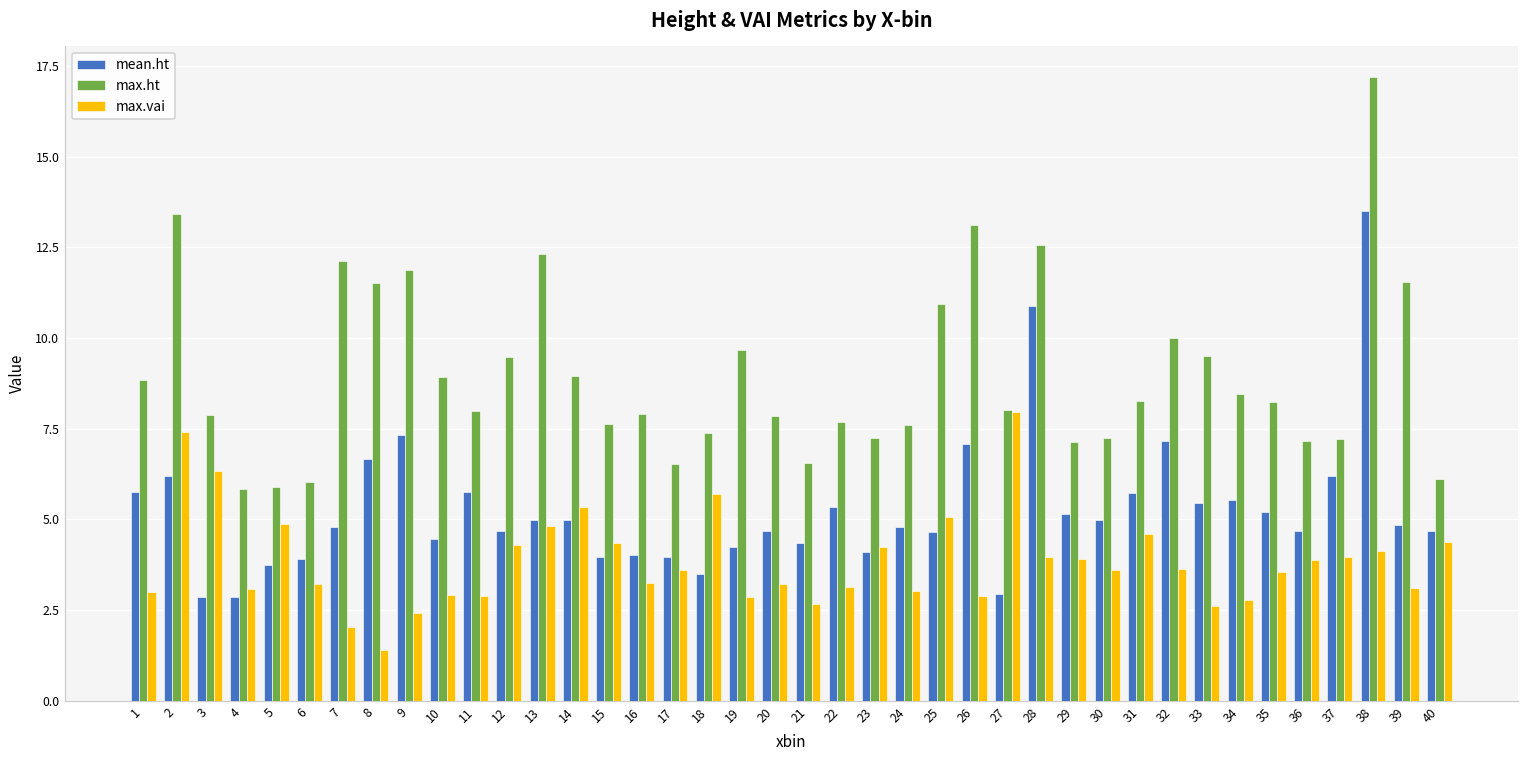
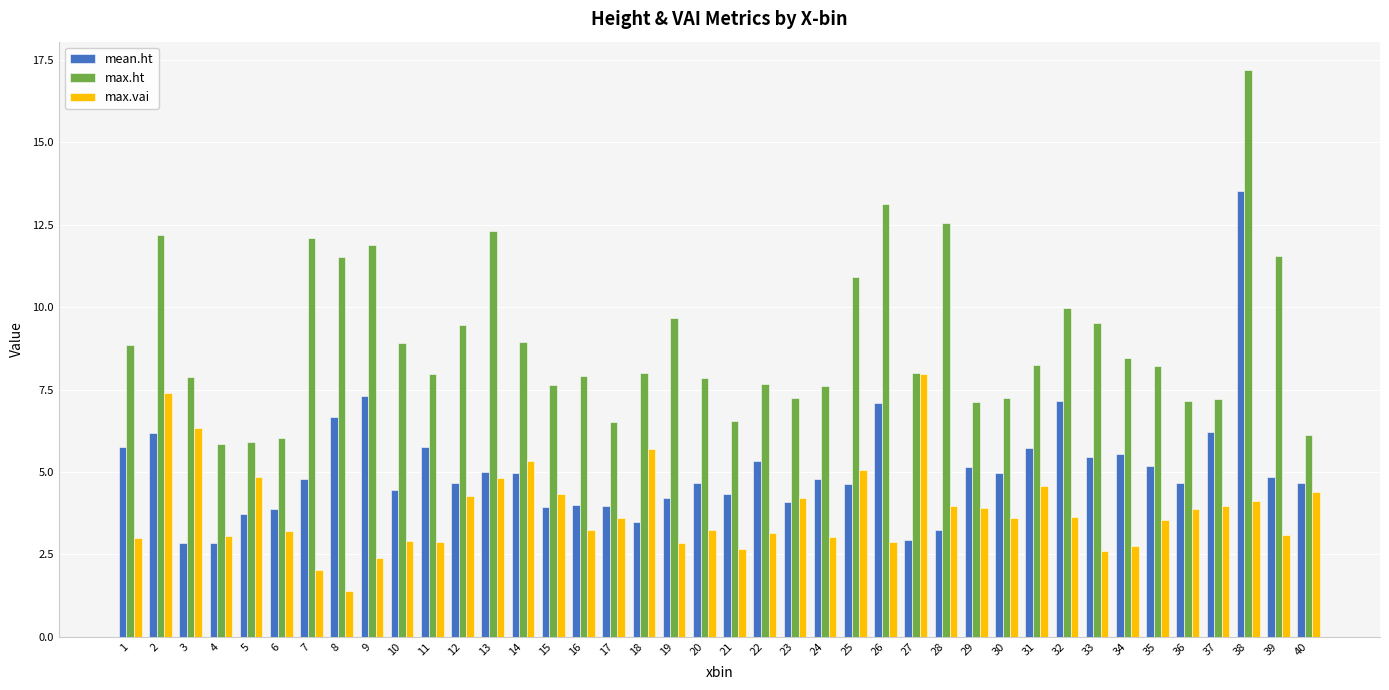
  {
    "mean.ht": {
      "1": 5.8,
      "2": 6.2,
      "3": 2.9,
      "4": 2.9,
      "5": 3.7,
      "6": 3.9,
      "7": 4.8,
      "8": 6.7,
      "9": 7.3,
      "10": 4.5,
      "11": 5.8,
      "12": 4.7,
      "13": 5.0,
      "14": 5.0,
      "15": 3.9,
      "16": 4.0,
      "17": 4.0,
      "18": 3.5,
      "19": 4.2,
      "20": 4.7,
      "21": 4.3,
      "22": 5.3,
      "23": 4.1,
      "24": 4.8,
      "25": 4.6,
      "26": 7.1,
      "27": 2.9,
-     "28": 10.9,
+     "28": 3.2,
      "29": 5.1,
      "30": 5.0,
      "31": 5.7,
      "32": 7.2,
      "33": 5.4,
      "34": 5.5,
      "35": 5.2,
      "36": 4.7,
      "37": 6.2,
      "38": 13.5,
      "39": 4.9,
      "40": 4.7
    },
    "max.ht": {
      "1": 8.8,
-     "2": 13.4,
+     "2": 12.2,
      "3": 7.9,
      "4": 5.8,
      "5": 5.9,
      "6": 6.0,
      "7": 12.1,
      "8": 11.5,
      "9": 11.9,
      "10": 8.9,
      "11": 8.0,
      "12": 9.5,
      "13": 12.3,
      "14": 8.9,
      "15": 7.6,
      "16": 7.9,
      "17": 6.5,
-     "18": 7.4,
+     "18": 8.0,
      "19": 9.7,
      "20": 7.9,
      "21": 6.6,
      "22": 7.7,
      "23": 7.2,
      "24": 7.6,
      "25": 10.9,
      "26": 13.1,
      "27": 8.0,
      "28": 12.6,
      "29": 7.1,
      "30": 7.2,
      "31": 8.3,
      "32": 10.0,
      "33": 9.5,
      "34": 8.4,
      "35": 8.2,
      "36": 7.2,
      "37": 7.2,
      "38": 17.2,
      "39": 11.5,
      "40": 6.1
    },
    "max.vai": {
      "1": 3.0,
      "2": 7.4,
      "3": 6.3,
      "4": 3.1,
      "5": 4.9,
      "6": 3.2,
      "7": 2.0,
      "8": 1.4,
      "9": 2.4,
      "10": 2.9,
      "11": 2.9,
      "12": 4.3,
      "13": 4.8,
      "14": 5.3,
      "15": 4.3,
      "16": 3.2,
      "17": 3.6,
      "18": 5.7,
      "19": 2.9,
      "20": 3.2,
      "21": 2.7,
      "22": 3.1,
      "23": 4.2,
      "24": 3.0,
      "25": 5.1,
      "26": 2.9,
      "27": 8.0,
      "28": 4.0,
      "29": 3.9,
      "30": 3.6,
      "31": 4.6,
      "32": 3.6,
      "33": 2.6,
      "34": 2.8,
      "35": 3.6,
      "36": 3.9,
      "37": 4.0,
      "38": 4.1,
      "39": 3.1,
      "40": 4.4
    }
  }
